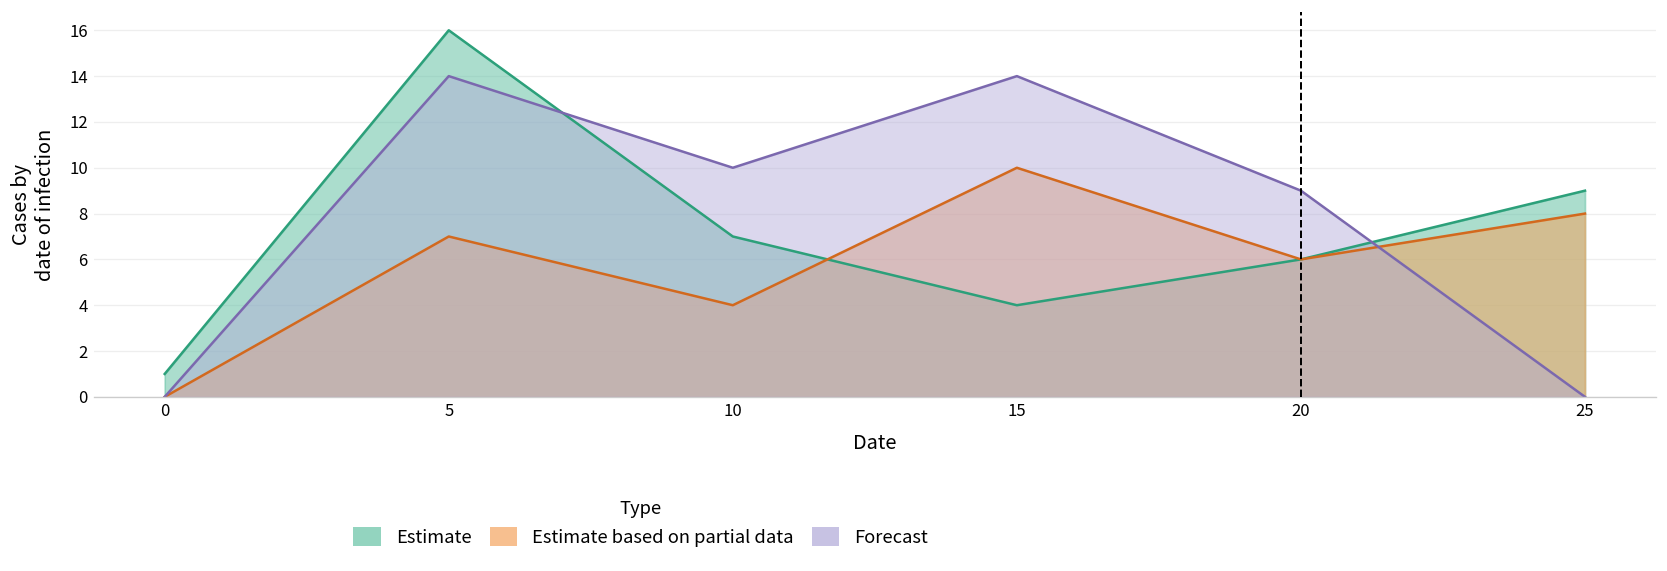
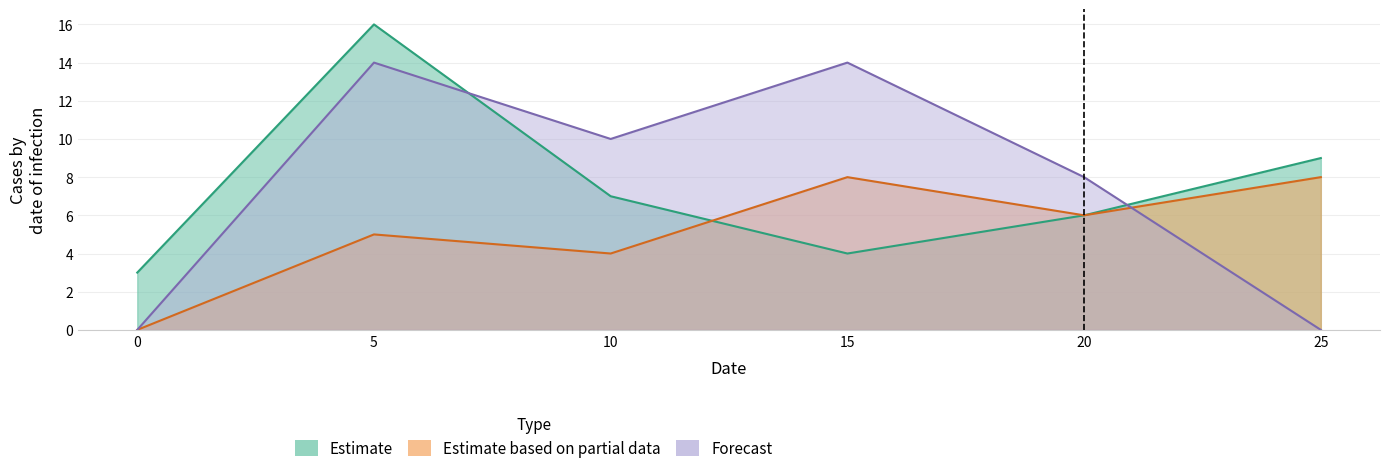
  {
    "Estimate": {
-     "0": 1,
+     "0": 3,
      "5": 16,
      "10": 7,
      "15": 4,
      "25": 9
    },
    "Estimate based on partial data": {
-     "5": 7,
+     "5": 5,
      "10": 4,
-     "15": 10,
+     "15": 8,
      "25": 8
    },
    "Forecast": {
      "5": 14,
      "10": 10,
      "15": 14,
-     "20": 9,
+     "20": 8,
      "25": 0
    }
  }
